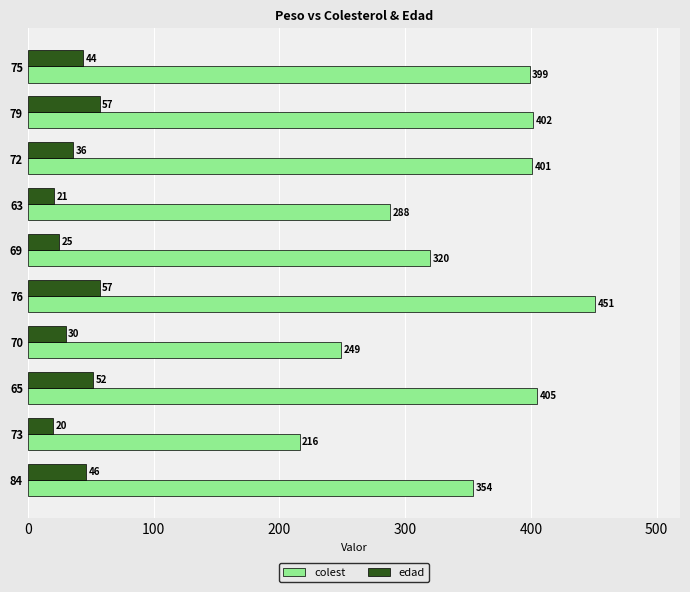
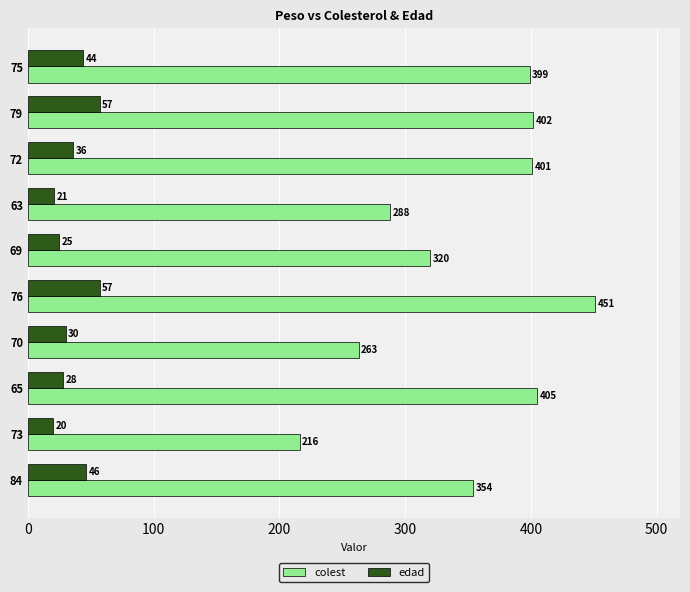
  {
    "colest": {
      "75": 399,
      "79": 402,
      "72": 401,
      "63": 288,
      "69": 320,
      "76": 451,
-     "70": 249,
+     "70": 263,
      "65": 405,
      "73": 216,
      "84": 354
    },
    "edad": {
      "75": 44,
      "79": 57,
      "72": 36,
      "63": 21,
      "69": 25,
      "76": 57,
      "70": 30,
-     "65": 52,
+     "65": 28,
      "73": 20,
      "84": 46
    }
  }
